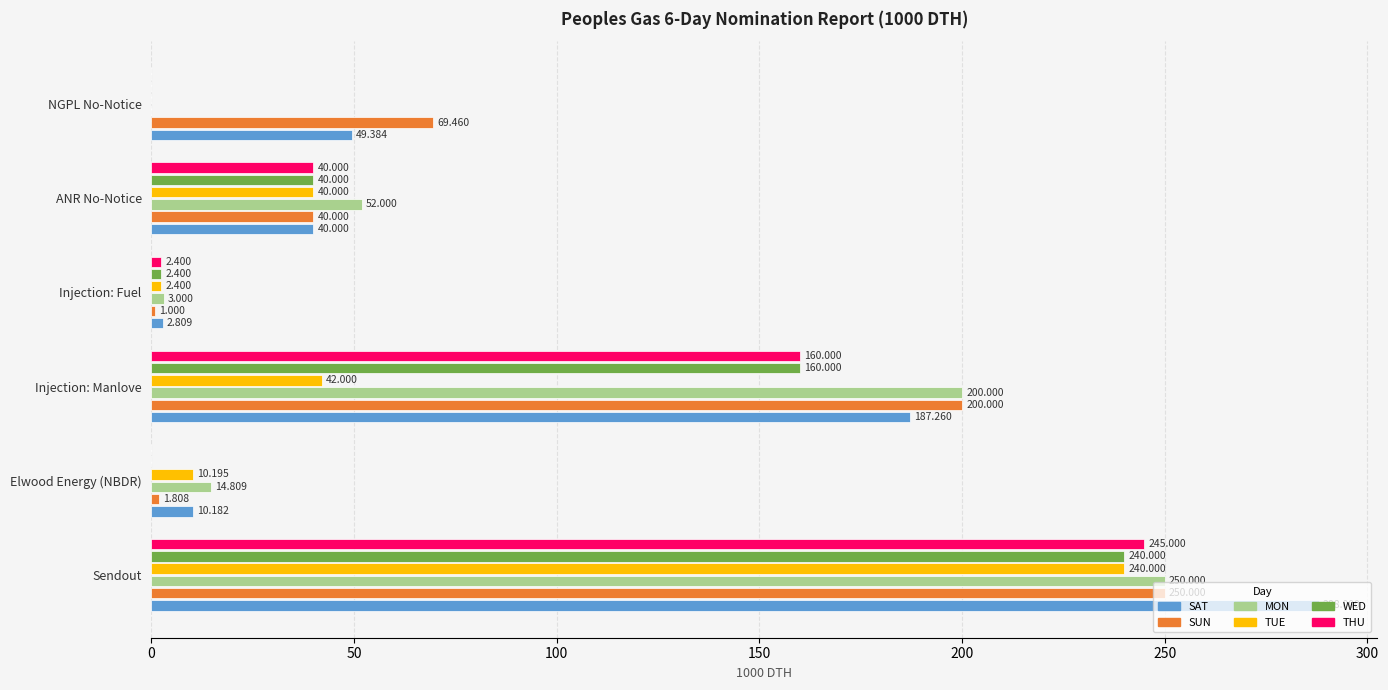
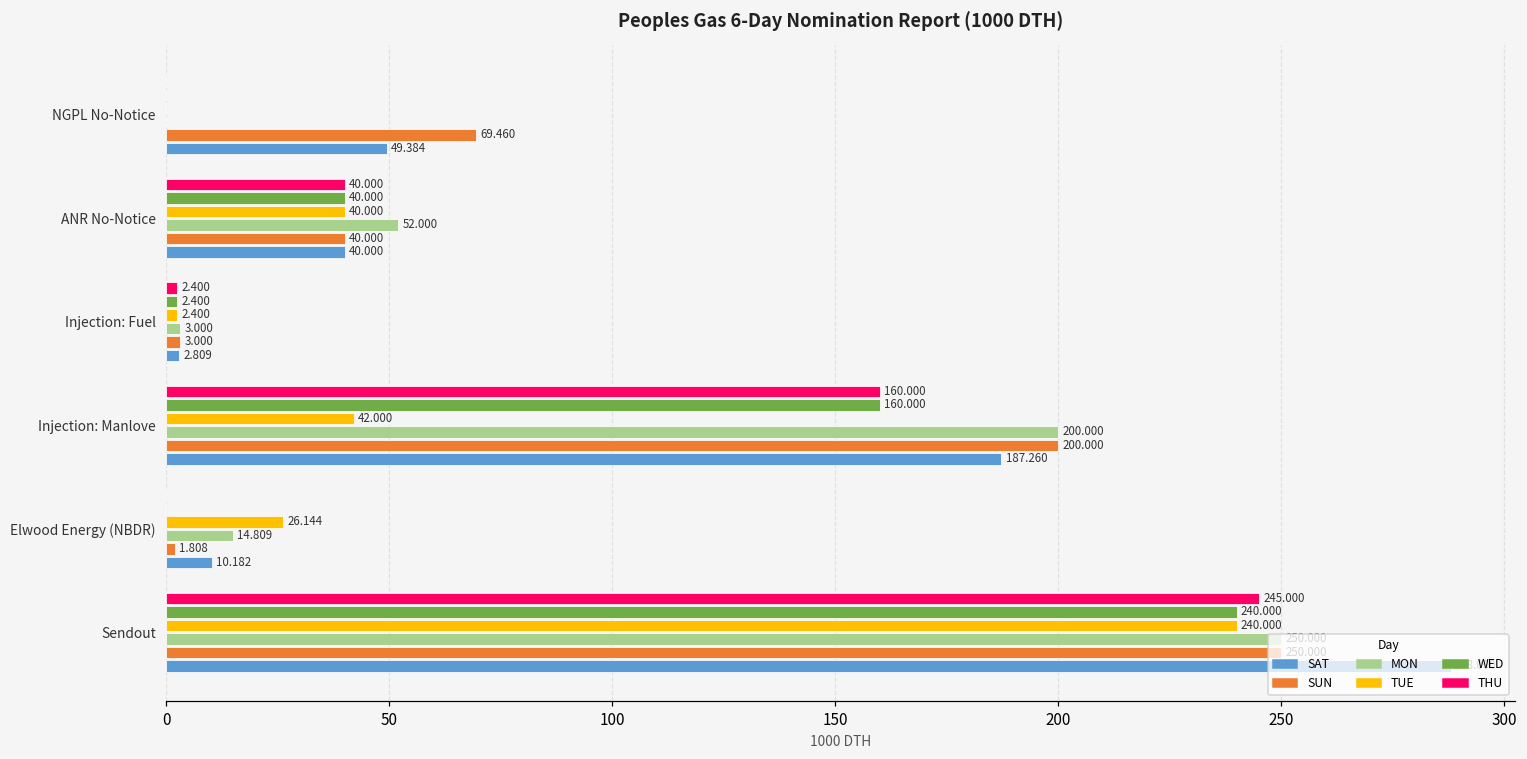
  {
    "SAT": {
      "NGPL No-Notice": 49.384,
      "ANR No-Notice": 40.000,
      "Injection: Fuel": 2.809,
      "Injection: Manlove": 187.260,
      "Elwood Energy (NBDR)": 10.182
    },
    "SUN": {
      "NGPL No-Notice": 69.460,
      "ANR No-Notice": 40.000,
-     "Injection: Fuel": 1.000,
+     "Injection: Fuel": 3.000,
      "Injection: Manlove": 200.000,
      "Elwood Energy (NBDR)": 1.808
    },
    "MON": {
      "ANR No-Notice": 52.000,
      "Injection: Fuel": 3.000,
      "Injection: Manlove": 200.000,
      "Elwood Energy (NBDR)": 14.809
    },
    "TUE": {
      "ANR No-Notice": 40.000,
      "Injection: Fuel": 2.400,
      "Injection: Manlove": 42.000,
-     "Elwood Energy (NBDR)": 10.195,
+     "Elwood Energy (NBDR)": 26.144,
      "Sendout": 240.000
    },
    "WED": {
      "ANR No-Notice": 40.000,
      "Injection: Fuel": 2.400,
      "Injection: Manlove": 160.000,
      "Sendout": 240.000
    },
    "THU": {
      "ANR No-Notice": 40.000,
      "Injection: Fuel": 2.400,
      "Injection: Manlove": 160.000,
      "Sendout": 245.000
    }
  }
